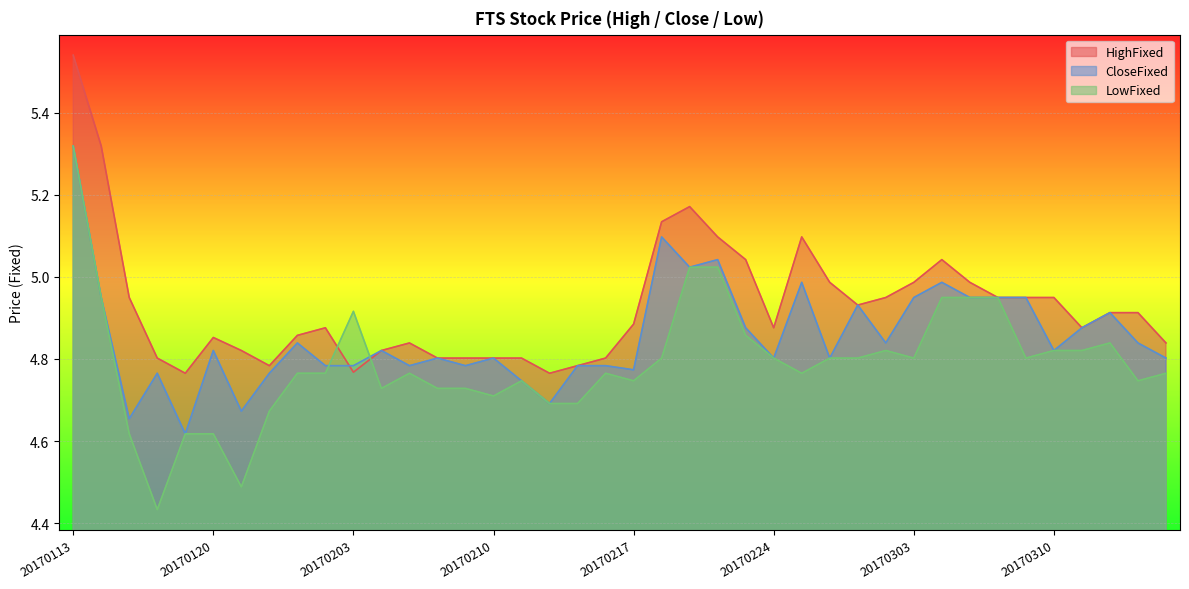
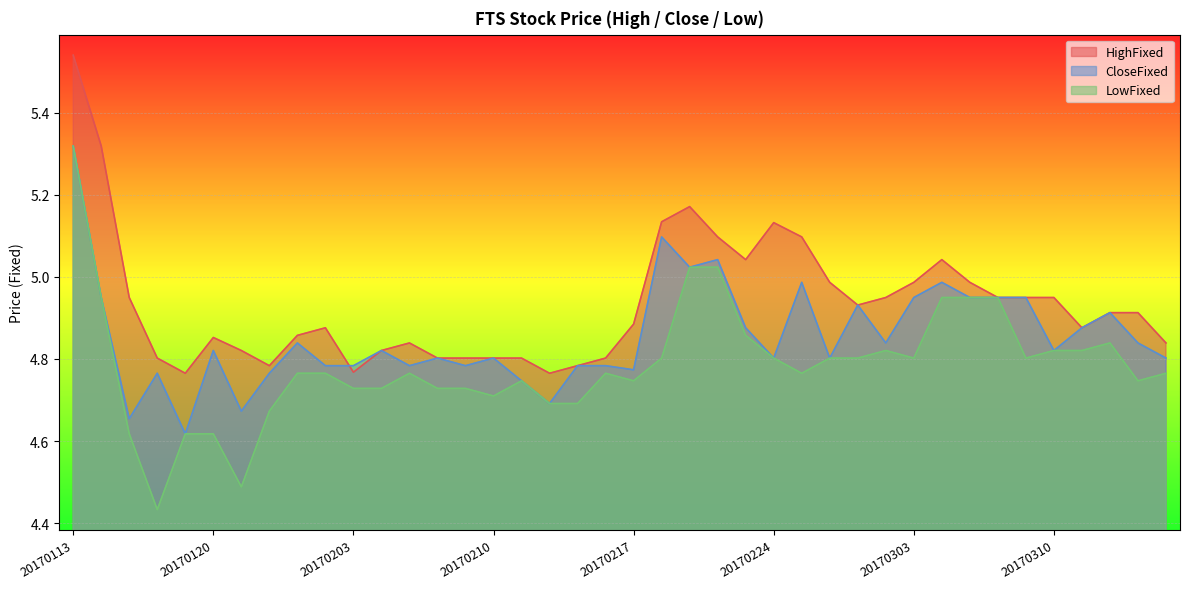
  {
    "HighFixed": {
      "20170113": 5.54,
      "20170120": 4.85,
      "20170203": 4.77,
      "20170217": 4.89,
-     "20170224": 4.88,
+     "20170224": 5.13,
      "20170303": 4.99,
      "20170310": 4.95
    },
    "CloseFixed": {
      "20170120": 4.82,
      "20170203": 4.78,
      "20170217": 4.77,
      "20170303": 4.95
    },
    "LowFixed": {
      "20170120": 4.62,
-     "20170203": 4.92,
+     "20170203": 4.73,
      "20170210": 4.71,
      "20170217": 4.75,
      "20170303": 4.80
    }
  }
